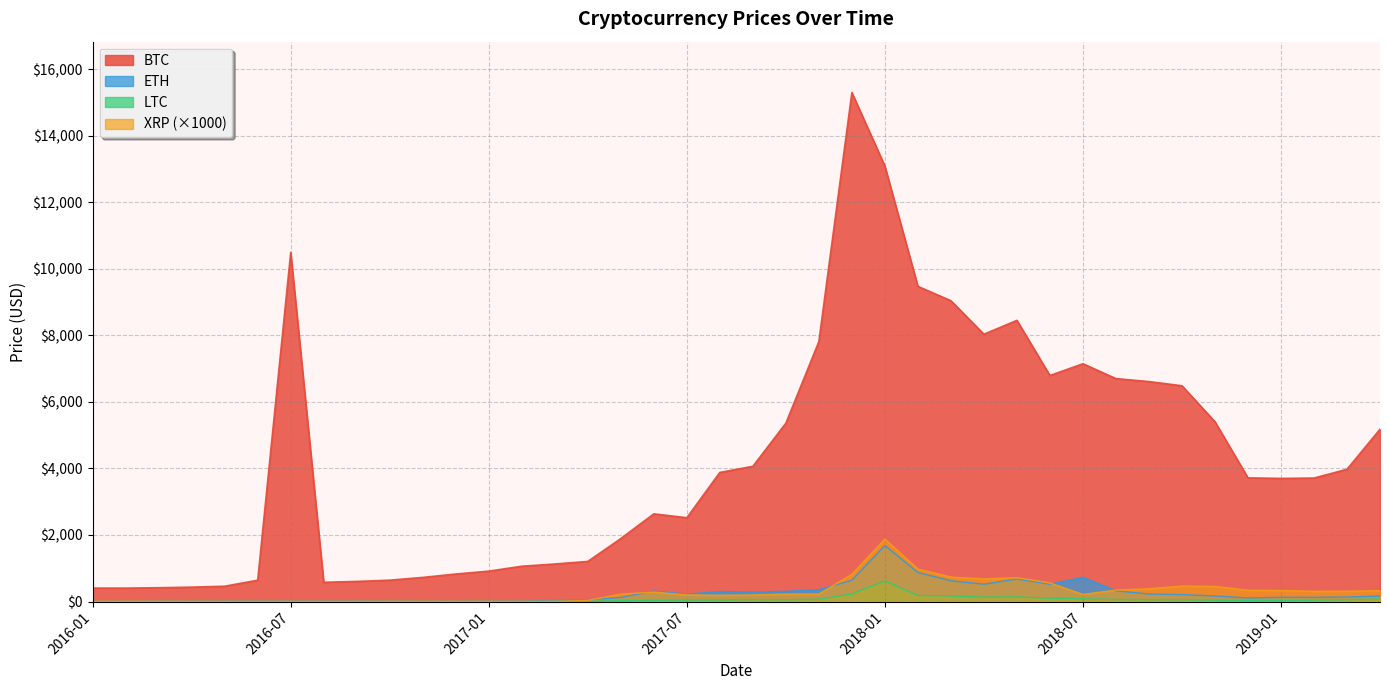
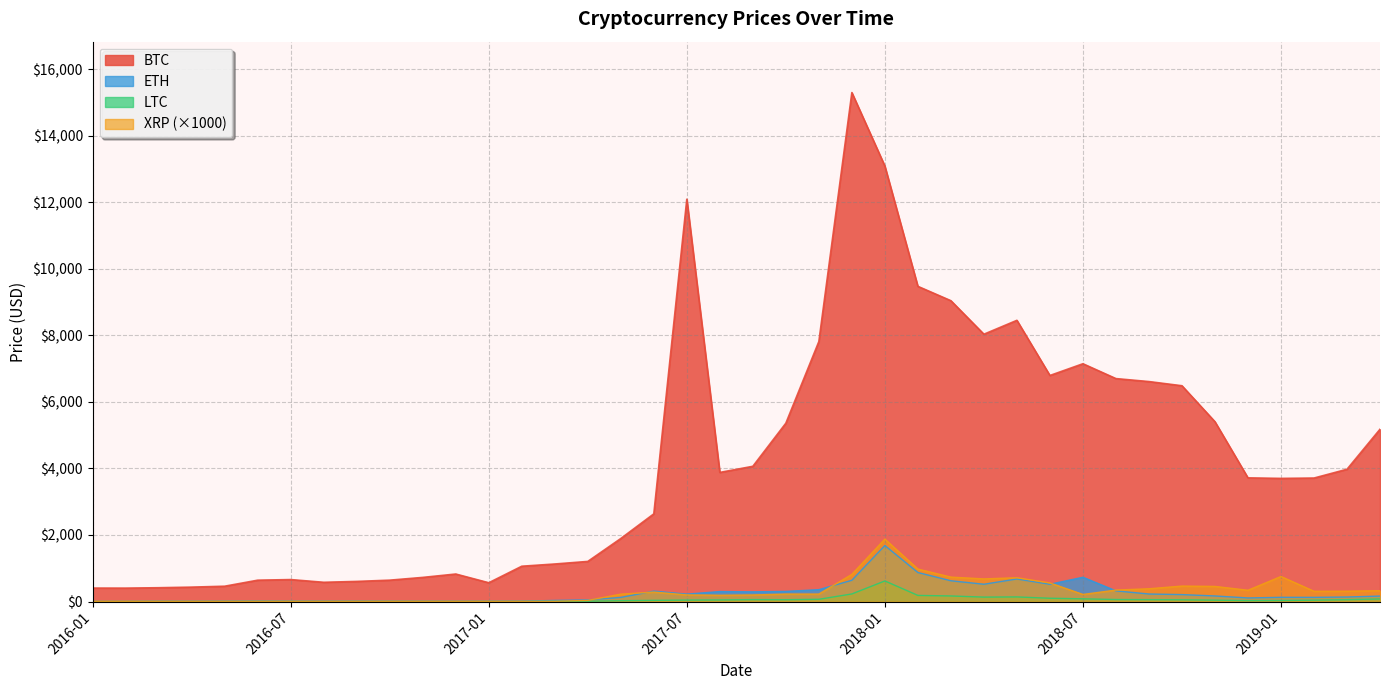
  {
    "BTC": {
      "2016-01": "$400",
-     "2016-07": "$10,500",
-     "2017-01": "$900",
-     "2017-07": "$2,500",
+     "2016-07": "$700",
+     "2017-01": "$600",
+     "2017-07": "$12,100",
      "2018-01": "$13,100",
      "2018-07": "$7,100",
      "2019-01": "$3,700"
    },
    "ETH": {
      "2018-01": "$1,700",
      "2018-07": "$700",
      "2019-01": "$100"
    },
    "LTC": {
      "2017-07": "$0",
      "2018-01": "$600",
      "2018-07": "$100",
      "2019-01": "$0"
    },
    "XRP (×1000)": {
      "2018-01": "$1,900",
      "2018-07": "$200",
-     "2019-01": "$300"
+     "2019-01": "$800"
    }
  }
